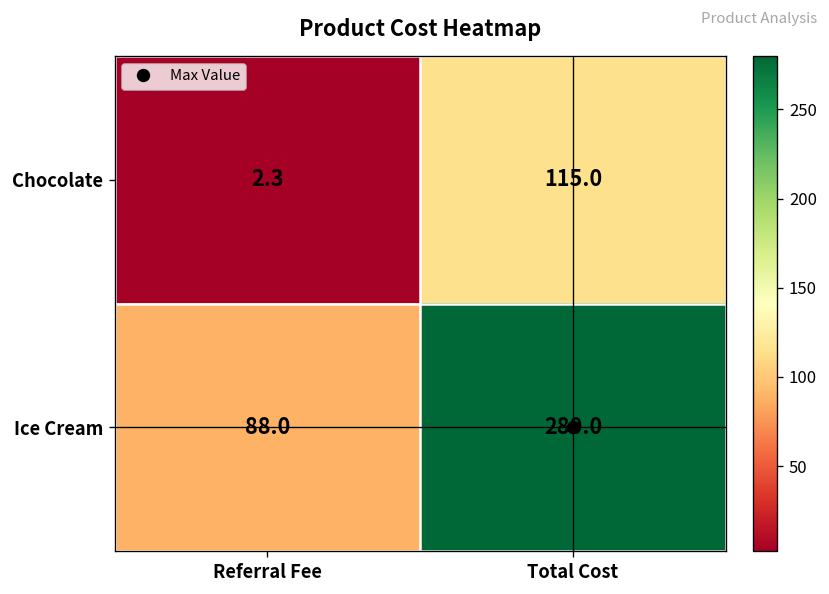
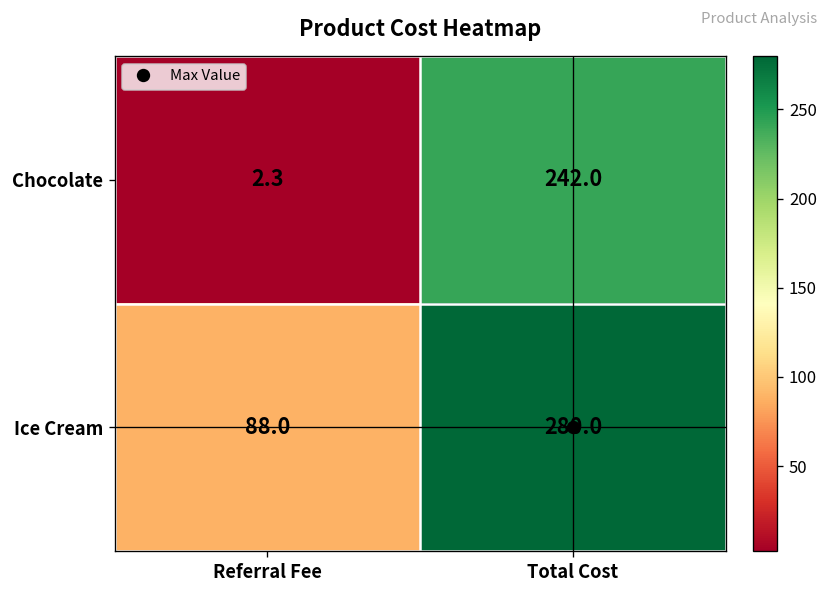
  {
    "Chocolate": {
      "Referral Fee": 2.3,
-     "Total Cost": 115.0
+     "Total Cost": 242.0
    },
    "Ice Cream": {
      "Referral Fee": 88.0
    }
  }
